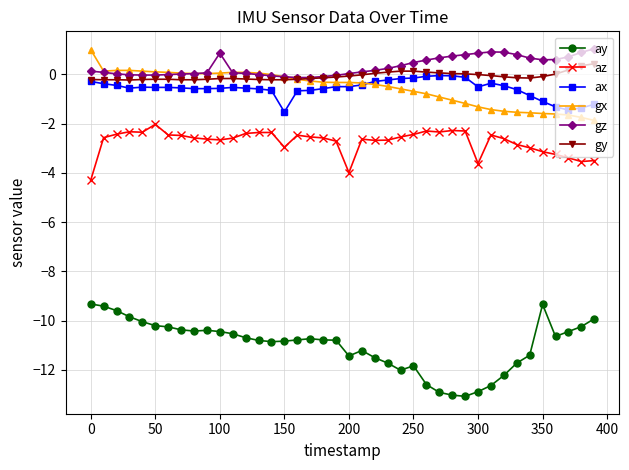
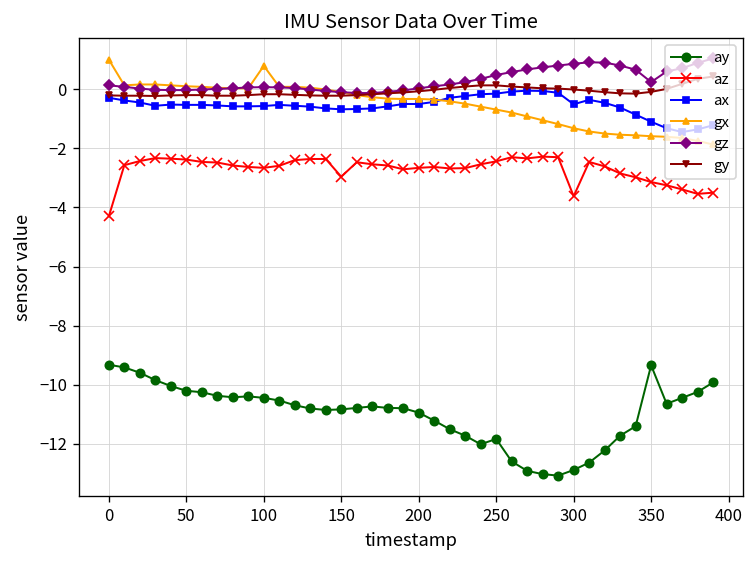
  {
    "ay": {
      "0": -9.3,
      "50": -10.2,
      "100": -10.4,
      "150": -10.8,
-     "200": -11.4,
+     "200": -10.9,
      "250": -11.8,
      "300": -12.9,
      "350": -9.3
    },
    "az": {
      "0": -4.3,
-     "50": -2.0,
+     "50": -2.4,
      "100": -2.7,
      "150": -3.0,
-     "200": -4.0,
+     "200": -2.7,
      "250": -2.4,
      "300": -3.6,
      "350": -3.1
    },
    "ax": {
      "50": -0.5,
      "100": -0.6,
-     "150": -1.5,
+     "150": -0.7,
      "200": -0.5,
      "250": -0.2,
      "300": -0.5,
      "350": -1.1
    },
    "gx": {
      "0": 1.0,
      "50": 0.1,
-     "100": 0.1,
+     "100": 0.8,
      "200": -0.3,
      "250": -0.7,
      "300": -1.3,
      "350": -1.6
    },
    "gz": {
      "0": 0.1,
      "50": 0.0,
-     "100": 0.9,
+     "100": 0.1,
      "250": 0.5,
      "300": 0.9,
-     "350": 0.6
+     "350": 0.2
    },
    "gy": {
      "50": -0.2,
      "100": -0.2,
      "150": -0.2,
      "250": 0.1,
      "300": 0.0,
      "350": -0.1
    }
  }
